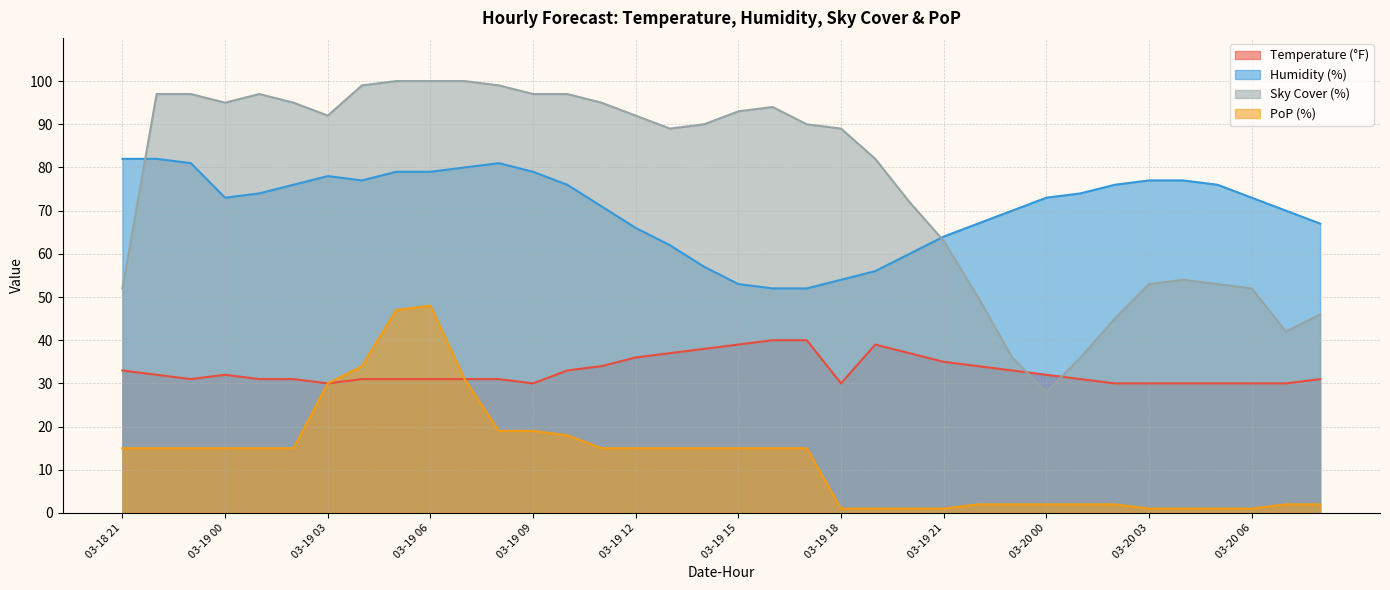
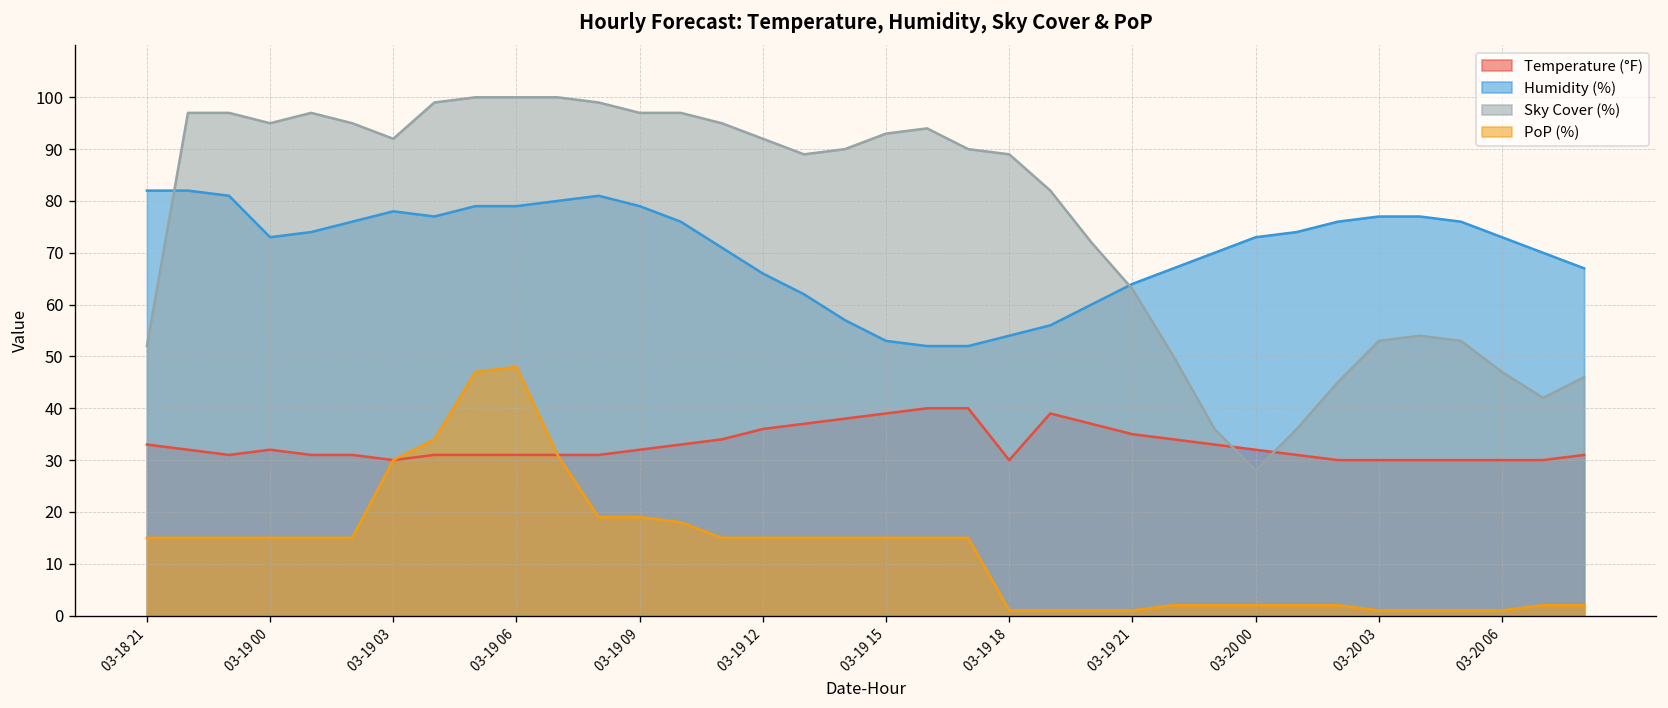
  {
    "Temperature (°F)": {
      "03-18 21": 33,
      "03-19 00": 32,
      "03-19 06": 31,
-     "03-19 09": 30,
+     "03-19 09": 32,
      "03-19 12": 36,
      "03-19 15": 39,
      "03-19 18": 30,
      "03-19 21": 35,
      "03-20 00": 32,
      "03-20 03": 30,
      "03-20 06": 30
    },
    "Humidity (%)": {
      "03-18 21": 82,
      "03-19 00": 73,
      "03-19 03": 78,
      "03-19 06": 79,
      "03-19 09": 79,
      "03-19 12": 66,
      "03-19 15": 53,
      "03-19 18": 54,
      "03-19 21": 64,
      "03-20 00": 73,
      "03-20 03": 77,
      "03-20 06": 73
    },
    "Sky Cover (%)": {
      "03-18 21": 52,
      "03-19 00": 95,
      "03-19 03": 92,
      "03-19 06": 100,
      "03-19 09": 97,
      "03-19 12": 92,
      "03-19 15": 93,
      "03-19 18": 89,
      "03-19 21": 63,
      "03-20 00": 28,
      "03-20 03": 53,
-     "03-20 06": 52
+     "03-20 06": 47
    },
    "PoP (%)": {
      "03-18 21": 15,
      "03-19 00": 15,
      "03-19 06": 48,
      "03-19 09": 19,
      "03-19 12": 15,
      "03-19 15": 15,
      "03-19 18": 1,
      "03-19 21": 1,
      "03-20 00": 2,
      "03-20 03": 1,
      "03-20 06": 1
    }
  }
